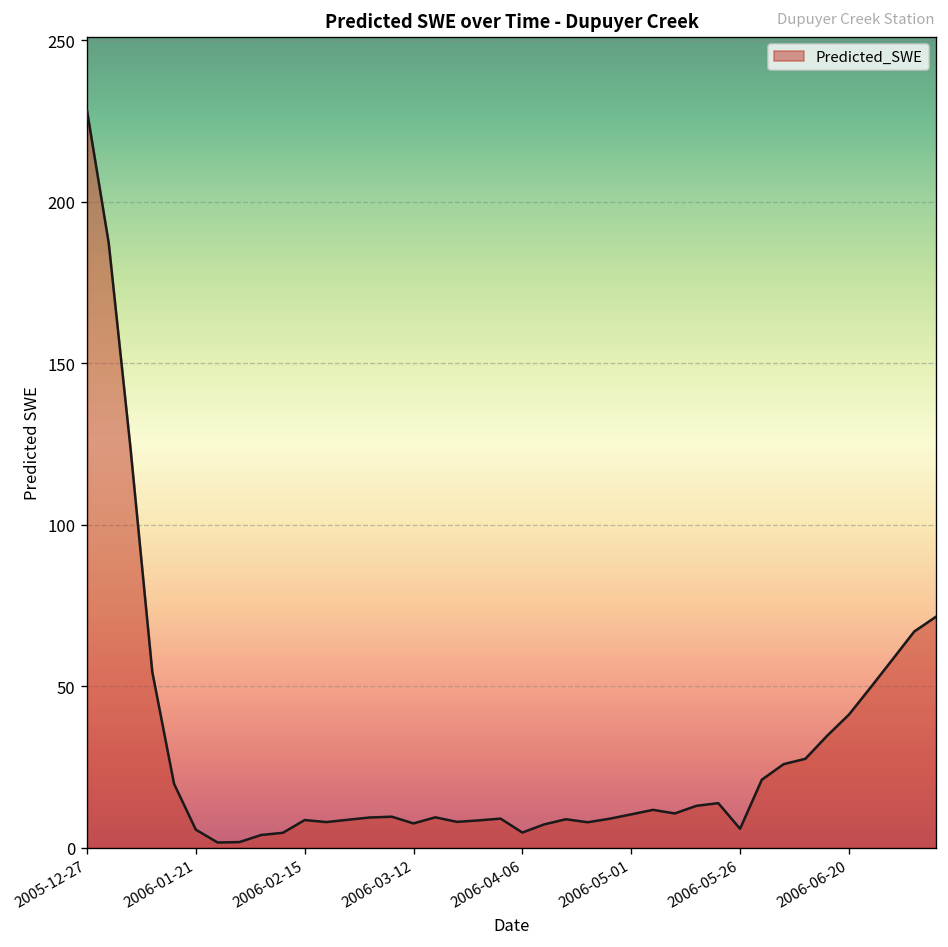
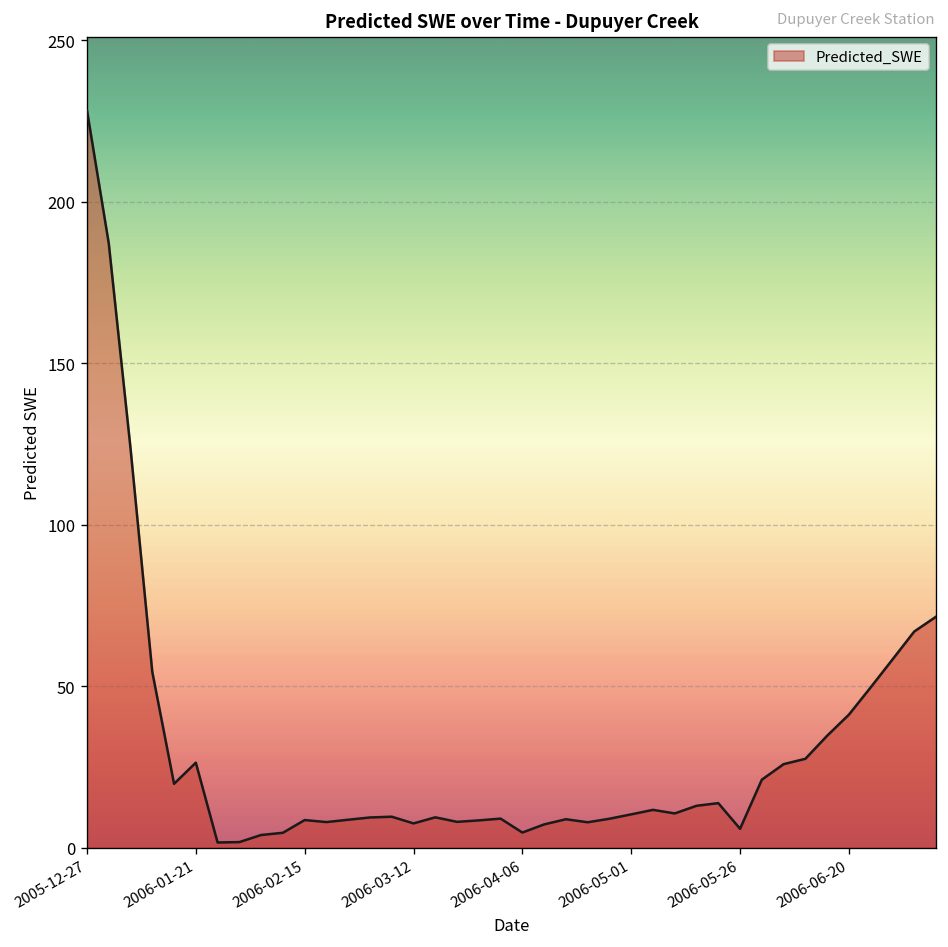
  {
    "2005-12-27": 228,
-   "2006-01-21": 6,
+   "2006-01-21": 26,
    "2006-02-15": 9,
    "2006-03-12": 7,
    "2006-04-06": 5,
    "2006-05-01": 10,
    "2006-05-26": 6,
    "2006-06-20": 41
  }
